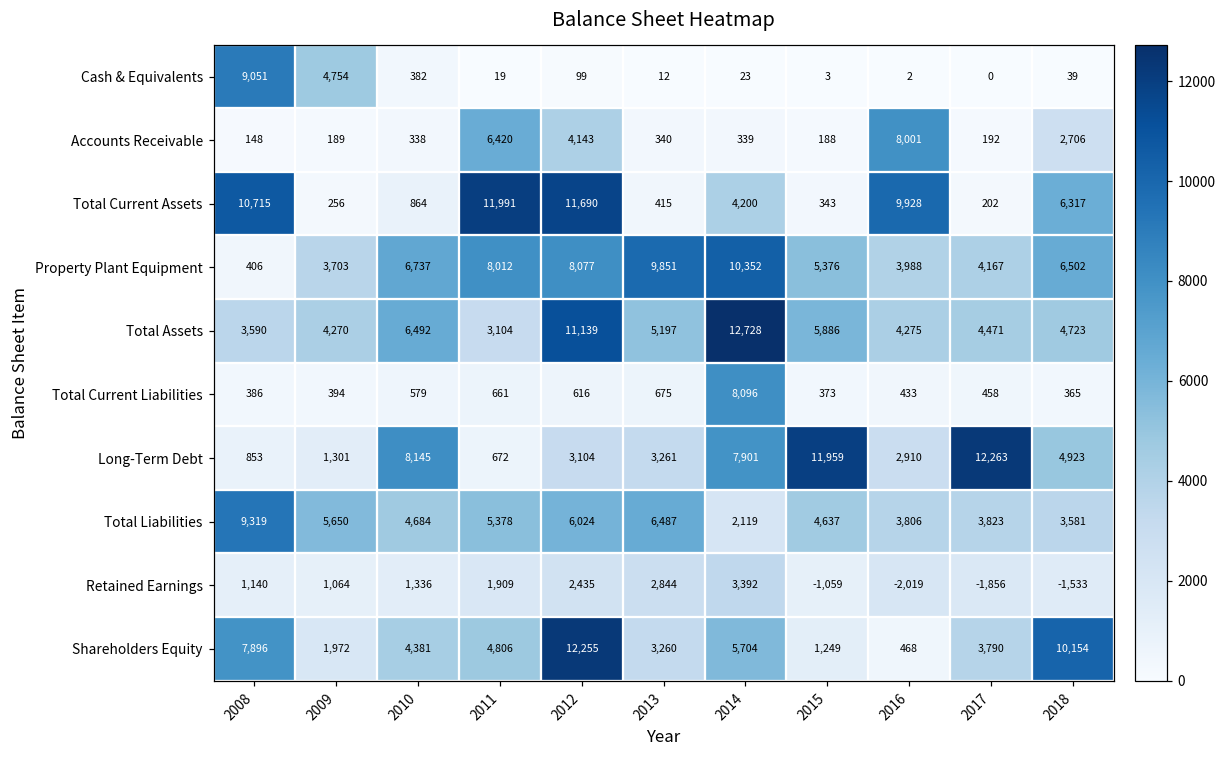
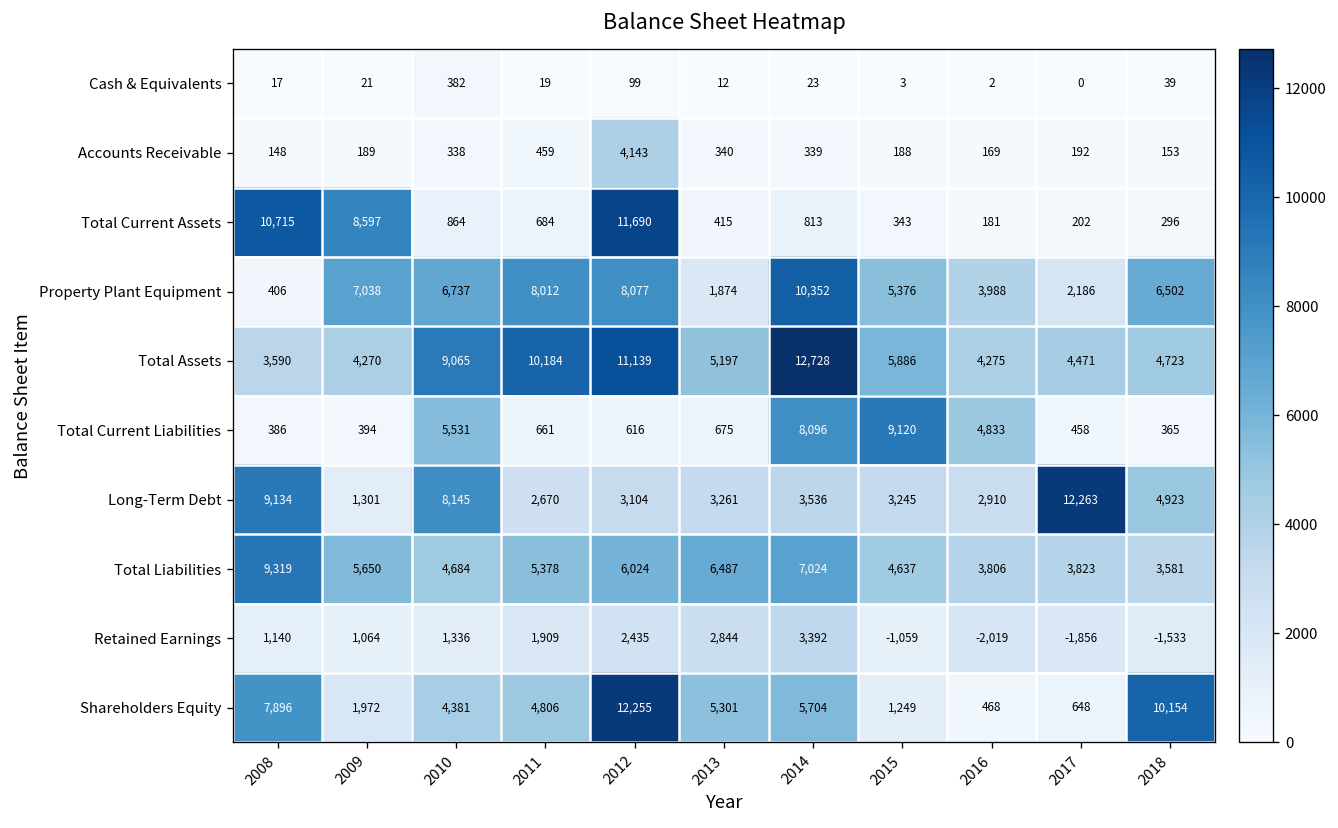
  {
    "Cash & Equivalents": {
-     "2008": "9,051",
-     "2009": "4,754",
+     "2008": "17",
+     "2009": "21",
      "2010": "382",
      "2011": "19",
      "2012": "99",
      "2013": "12",
      "2014": "23",
      "2015": "3",
      "2016": "2",
      "2017": "0",
      "2018": "39"
    },
    "Accounts Receivable": {
      "2008": "148",
      "2009": "189",
      "2010": "338",
-     "2011": "6,420",
+     "2011": "459",
      "2012": "4,143",
      "2013": "340",
      "2014": "339",
      "2015": "188",
-     "2016": "8,001",
+     "2016": "169",
      "2017": "192",
-     "2018": "2,706"
+     "2018": "153"
    },
    "Total Current Assets": {
      "2008": "10,715",
-     "2009": "256",
+     "2009": "8,597",
      "2010": "864",
-     "2011": "11,991",
+     "2011": "684",
      "2012": "11,690",
      "2013": "415",
-     "2014": "4,200",
+     "2014": "813",
      "2015": "343",
-     "2016": "9,928",
+     "2016": "181",
      "2017": "202",
-     "2018": "6,317"
+     "2018": "296"
    },
    "Property Plant Equipment": {
      "2008": "406",
-     "2009": "3,703",
+     "2009": "7,038",
      "2010": "6,737",
      "2011": "8,012",
      "2012": "8,077",
-     "2013": "9,851",
+     "2013": "1,874",
      "2014": "10,352",
      "2015": "5,376",
      "2016": "3,988",
-     "2017": "4,167",
+     "2017": "2,186",
      "2018": "6,502"
    },
    "Total Assets": {
      "2008": "3,590",
      "2009": "4,270",
-     "2010": "6,492",
-     "2011": "3,104",
+     "2010": "9,065",
+     "2011": "10,184",
      "2012": "11,139",
      "2013": "5,197",
      "2014": "12,728",
      "2015": "5,886",
      "2016": "4,275",
      "2017": "4,471",
      "2018": "4,723"
    },
    "Total Current Liabilities": {
      "2008": "386",
      "2009": "394",
-     "2010": "579",
+     "2010": "5,531",
      "2011": "661",
      "2012": "616",
      "2013": "675",
      "2014": "8,096",
-     "2015": "373",
-     "2016": "433",
+     "2015": "9,120",
+     "2016": "4,833",
      "2017": "458",
      "2018": "365"
    },
    "Long-Term Debt": {
-     "2008": "853",
+     "2008": "9,134",
      "2009": "1,301",
      "2010": "8,145",
-     "2011": "672",
+     "2011": "2,670",
      "2012": "3,104",
      "2013": "3,261",
-     "2014": "7,901",
-     "2015": "11,959",
+     "2014": "3,536",
+     "2015": "3,245",
      "2016": "2,910",
      "2017": "12,263",
      "2018": "4,923"
    },
    "Total Liabilities": {
      "2008": "9,319",
      "2009": "5,650",
      "2010": "4,684",
      "2011": "5,378",
      "2012": "6,024",
      "2013": "6,487",
-     "2014": "2,119",
+     "2014": "7,024",
      "2015": "4,637",
      "2016": "3,806",
      "2017": "3,823",
      "2018": "3,581"
    },
    "Retained Earnings": {
      "2008": "1,140",
      "2009": "1,064",
      "2010": "1,336",
      "2011": "1,909",
      "2012": "2,435",
      "2013": "2,844",
      "2014": "3,392",
      "2015": "-1,059",
      "2016": "-2,019",
      "2017": "-1,856",
      "2018": "-1,533"
    },
    "Shareholders Equity": {
      "2008": "7,896",
      "2009": "1,972",
      "2010": "4,381",
      "2011": "4,806",
      "2012": "12,255",
-     "2013": "3,260",
+     "2013": "5,301",
      "2014": "5,704",
      "2015": "1,249",
      "2016": "468",
-     "2017": "3,790",
+     "2017": "648",
      "2018": "10,154"
    }
  }
